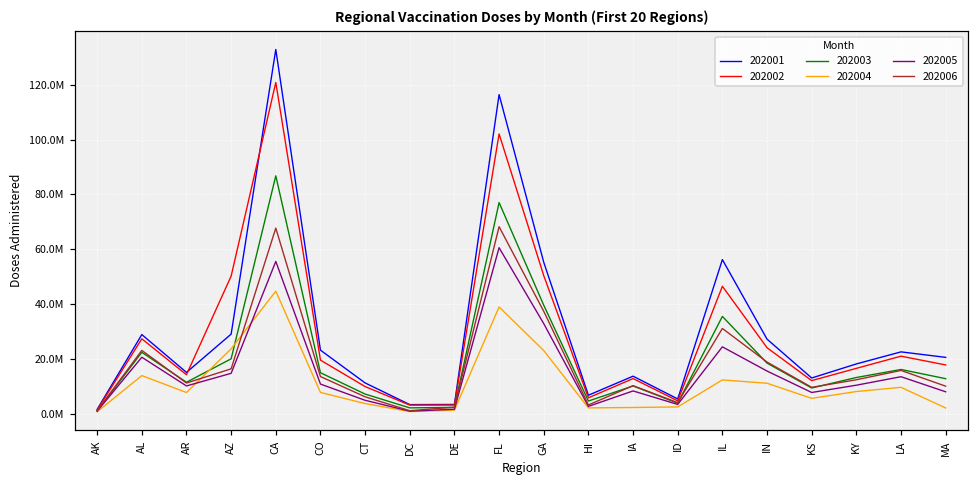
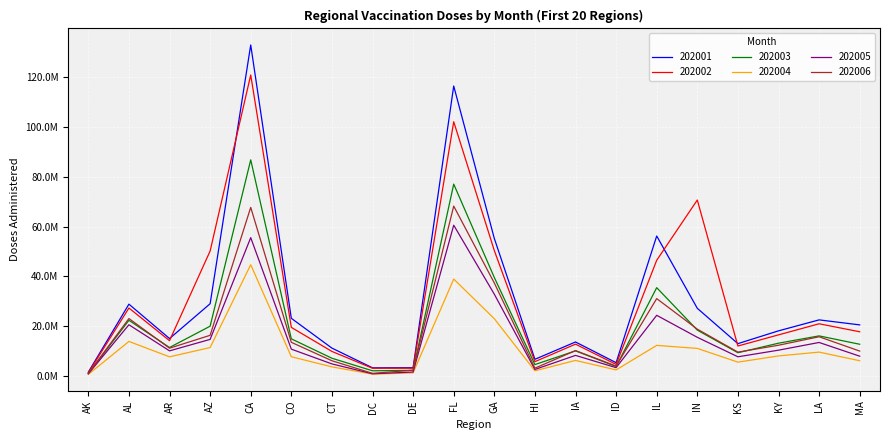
  {
    "202001": {
      "AL": 29000000,
      "AZ": 29000000,
      "CA": 133000000,
      "CO": 23000000,
      "CT": 11000000,
      "FL": 116000000,
      "GA": 55000000,
      "IL": 56000000,
      "IN": 27000000,
      "KY": 18000000,
      "LA": 23000000,
      "MA": 21000000
    },
    "202002": {
      "AL": 27000000,
      "AZ": 50000000,
      "CA": 121000000,
      "CO": 20000000,
      "CT": 10000000,
      "FL": 102000000,
      "GA": 50000000,
      "IL": 46000000,
-     "IN": 24000000,
+     "IN": 71000000,
      "KY": 17000000,
      "LA": 21000000,
      "MA": 18000000
    },
    "202003": {
      "AZ": 20000000,
      "CA": 87000000,
      "CO": 15000000,
      "FL": 77000000,
      "GA": 40000000,
      "HI": 5000000,
      "IL": 35000000,
      "MA": 13000000
    },
    "202004": {
      "AL": 14000000,
      "AR": 8000000,
-     "AZ": 24000000,
+     "AZ": 11000000,
      "CA": 45000000,
      "CO": 8000000,
      "CT": 4000000,
      "FL": 39000000,
      "GA": 23000000,
-     "IA": 2000000,
+     "IA": 6000000,
      "IL": 12000000,
      "IN": 11000000,
      "KS": 6000000,
      "KY": 8000000,
      "LA": 10000000,
-     "MA": 2000000
+     "MA": 6000000
    },
    "202005": {
      "AL": 21000000,
      "AR": 10000000,
      "AZ": 15000000,
      "CA": 56000000,
      "CO": 11000000,
      "CT": 5000000,
      "FL": 61000000,
      "GA": 33000000,
      "IA": 8000000,
      "IL": 24000000,
      "IN": 16000000,
      "KS": 8000000,
      "KY": 10000000,
      "LA": 13000000,
      "MA": 8000000
    },
    "202006": {
      "AZ": 16000000,
      "CA": 68000000,
      "CO": 14000000,
      "FL": 68000000,
      "GA": 37000000,
      "IL": 31000000,
      "MA": 10000000
    }
  }
